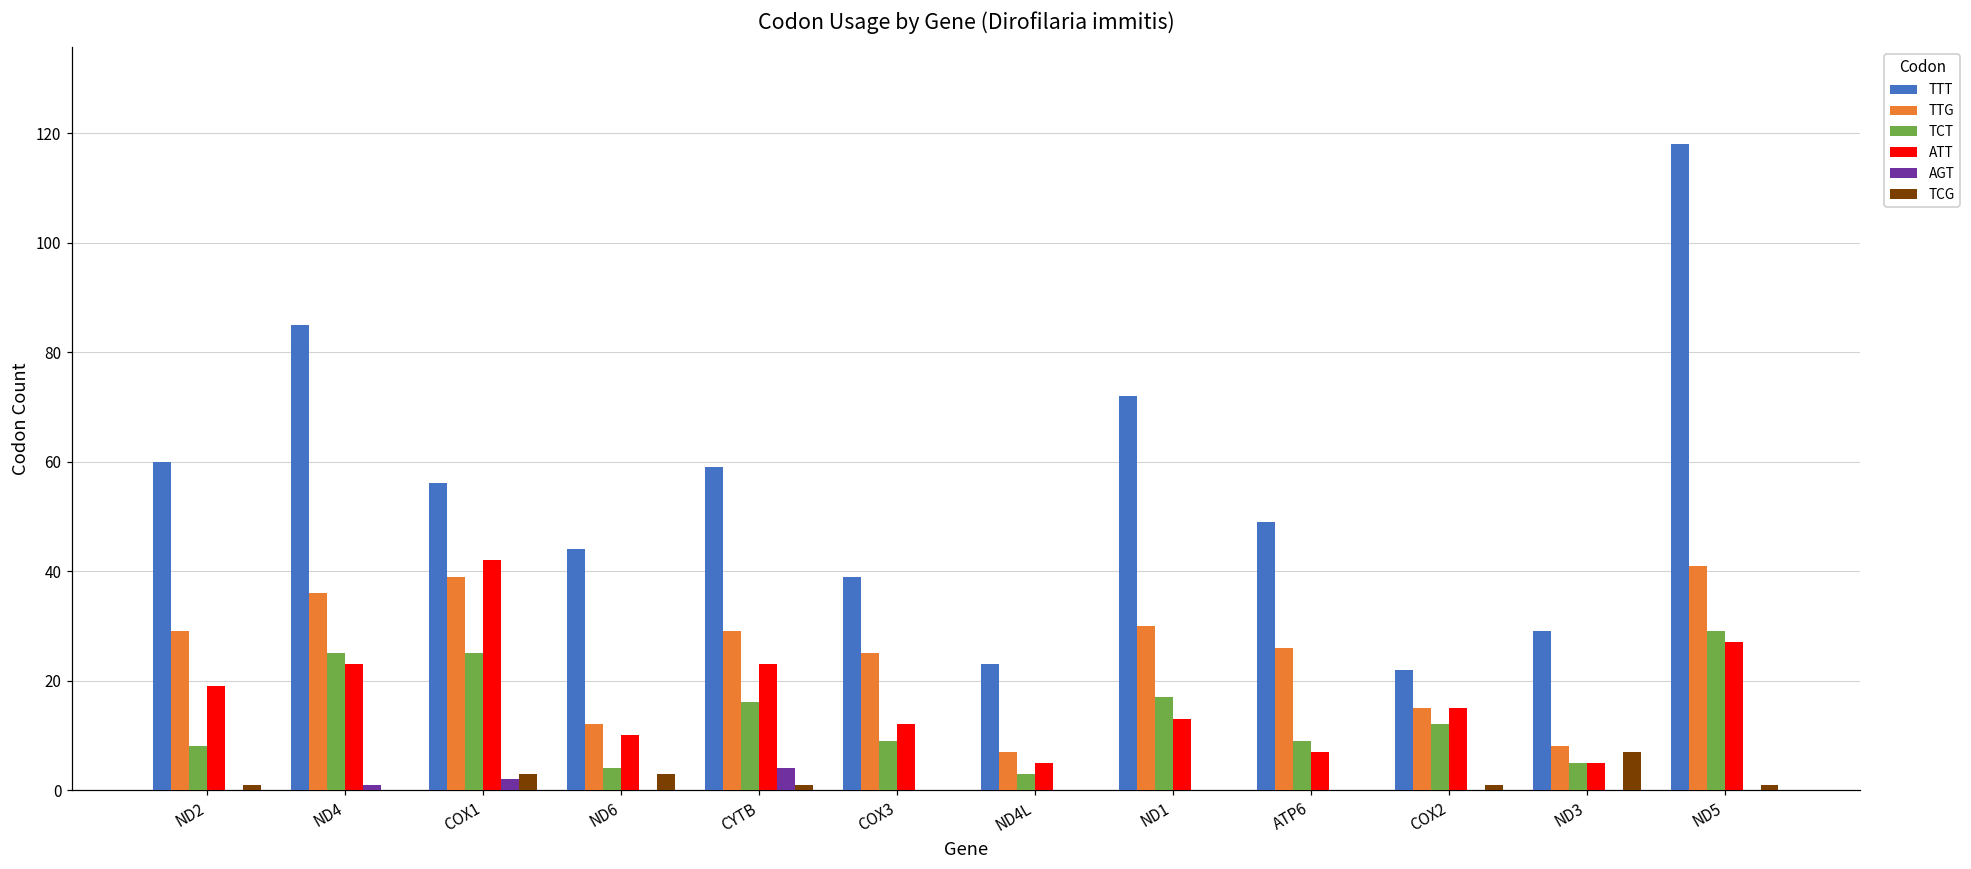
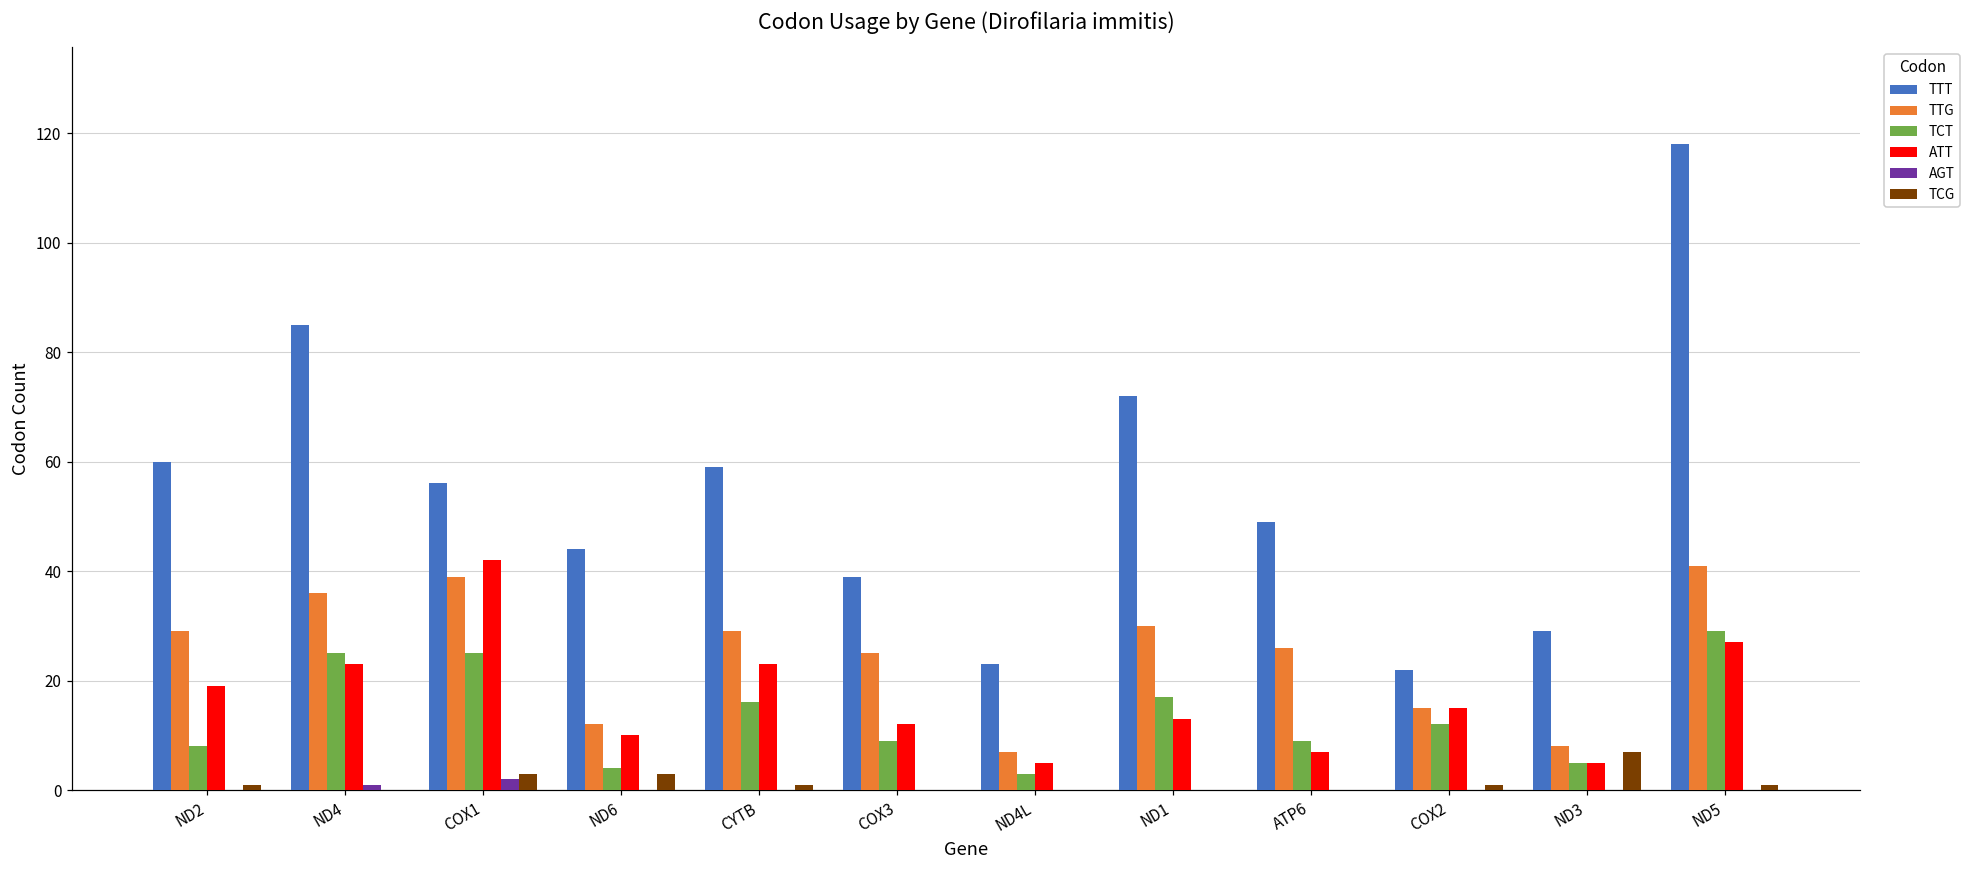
  {
    "TTT": {
      "ND2": 60,
      "ND4": 85,
      "COX1": 56,
      "ND6": 44,
      "CYTB": 59,
      "COX3": 39,
      "ND4L": 23,
      "ND1": 72,
      "ATP6": 49,
      "COX2": 22,
      "ND3": 29,
      "ND5": 118
    },
    "TTG": {
      "ND2": 29,
      "ND4": 36,
      "COX1": 39,
      "ND6": 12,
      "CYTB": 29,
      "COX3": 25,
      "ND4L": 7,
      "ND1": 30,
      "ATP6": 26,
      "COX2": 15,
      "ND3": 8,
      "ND5": 41
    },
    "TCT": {
      "ND2": 8,
      "ND4": 25,
      "COX1": 25,
      "ND6": 4,
      "CYTB": 16,
      "COX3": 9,
      "ND4L": 3,
      "ND1": 17,
      "ATP6": 9,
      "COX2": 12,
      "ND3": 5,
      "ND5": 29
    },
    "ATT": {
      "ND2": 19,
      "ND4": 23,
      "COX1": 42,
      "ND6": 10,
      "CYTB": 23,
      "COX3": 12,
      "ND4L": 5,
      "ND1": 13,
      "ATP6": 7,
      "COX2": 15,
      "ND3": 5,
      "ND5": 27
    },
    "AGT": {
      "ND2": 0,
      "ND4": 1,
      "COX1": 2,
      "ND6": 0,
-     "CYTB": 4,
+     "CYTB": 0,
      "COX3": 0,
      "ND4L": 0,
      "ND1": 0,
      "ATP6": 0,
      "COX2": 0,
      "ND3": 0,
      "ND5": 0
    },
    "TCG": {
      "ND2": 1,
      "ND4": 0,
      "COX1": 3,
      "ND6": 3,
      "CYTB": 1,
      "COX3": 0,
      "ND4L": 0,
      "ND1": 0,
      "ATP6": 0,
      "COX2": 1,
      "ND3": 7,
      "ND5": 1
    }
  }
